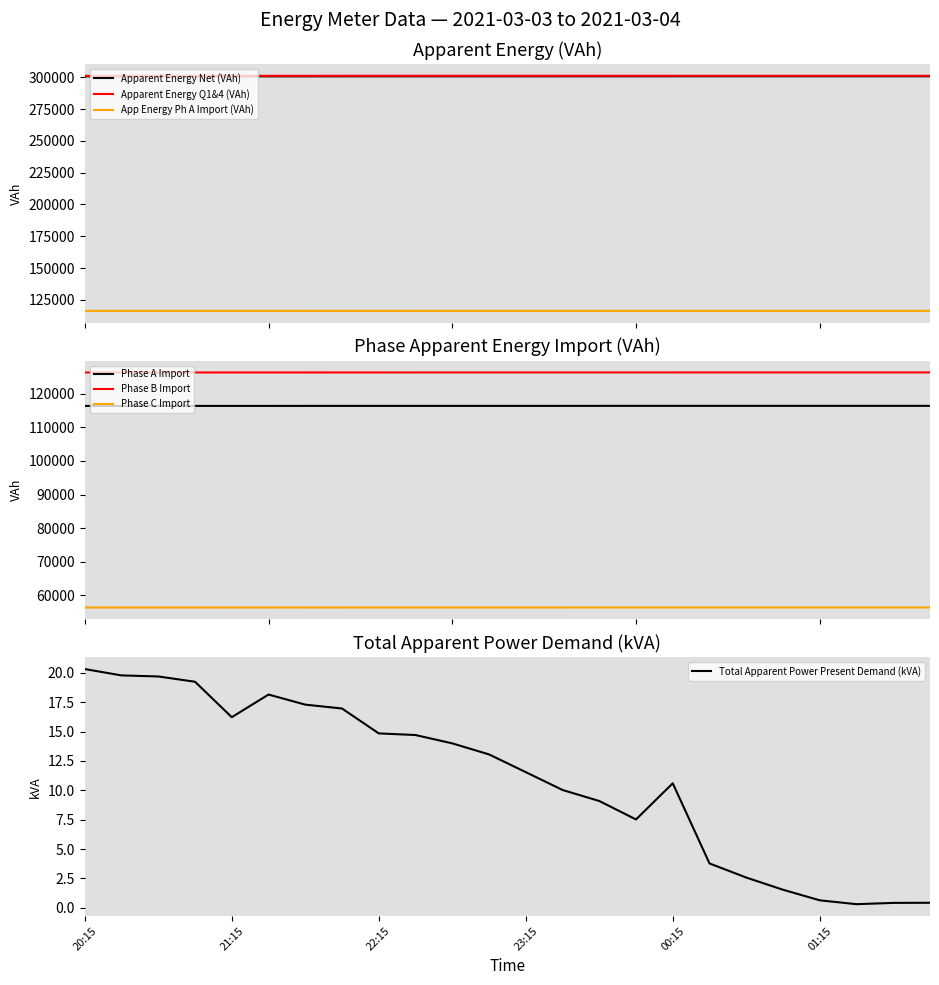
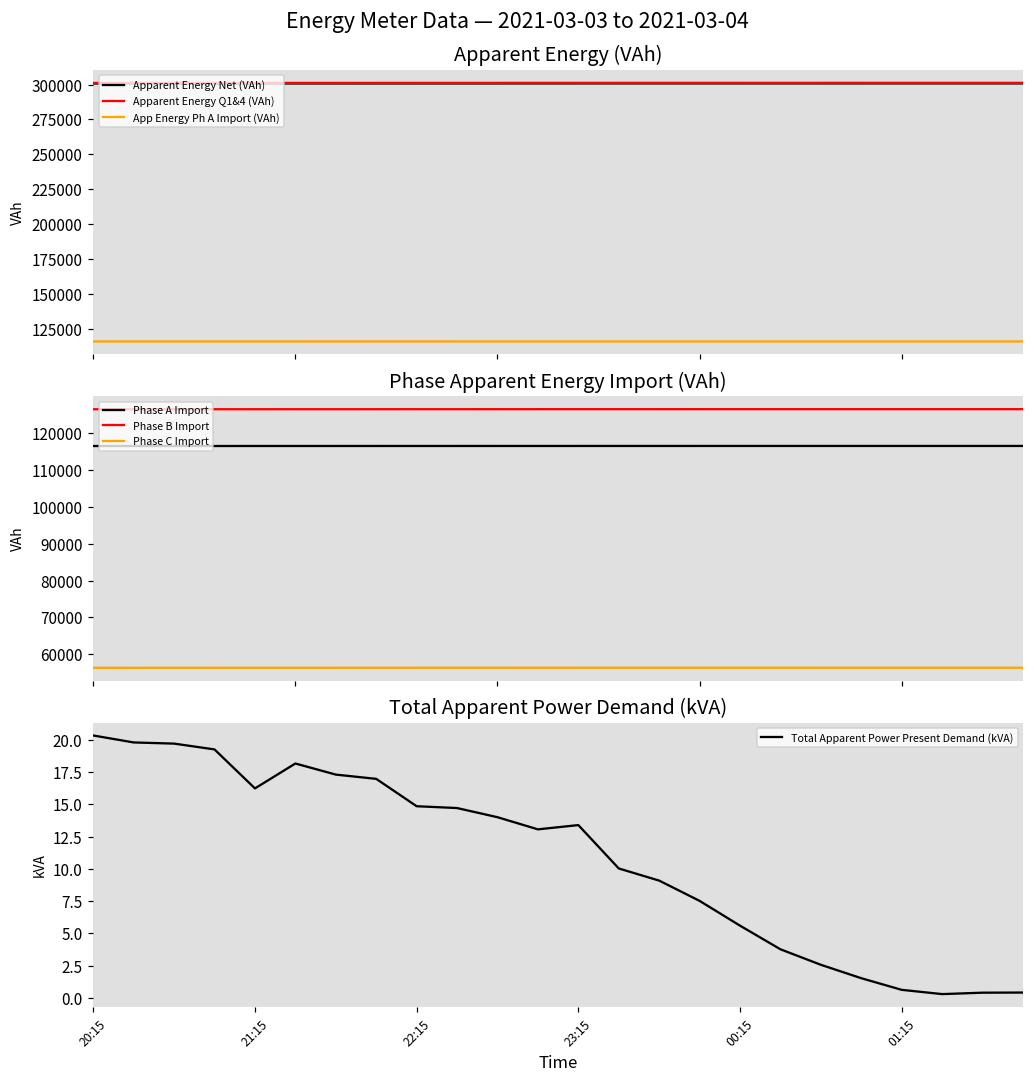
  {
    "Total Apparent Power Demand (kVA)": {
      "20:15": 20.3,
      "21:15": 16.2,
      "22:15": 14.9,
-     "23:15": 11.6,
-     "00:15": 10.6,
+     "23:15": 13.4,
+     "00:15": 5.6,
      "01:15": 0.6
    }
  }
